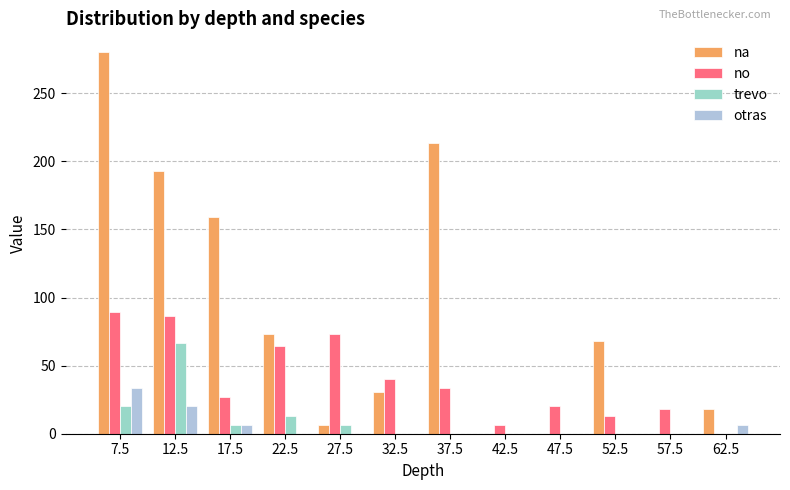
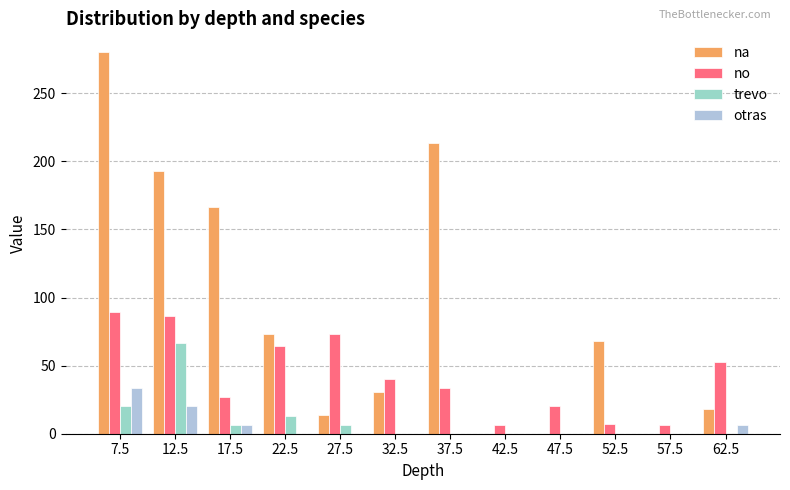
  {
    "na": {
      "7.5": 280,
      "12.5": 193,
-     "17.5": 159,
+     "17.5": 167,
      "22.5": 73,
-     "27.5": 7,
+     "27.5": 14,
      "32.5": 31,
      "37.5": 214,
      "42.5": 0,
      "47.5": 0,
      "52.5": 68,
      "57.5": 0,
      "62.5": 18
    },
    "no": {
      "7.5": 89,
      "12.5": 87,
      "17.5": 27,
      "22.5": 64,
      "27.5": 73,
      "32.5": 40,
      "37.5": 33,
      "42.5": 7,
      "47.5": 20,
-     "52.5": 13,
-     "57.5": 18,
-     "62.5": 0
+     "52.5": 7,
+     "57.5": 7,
+     "62.5": 53
    }
  }
